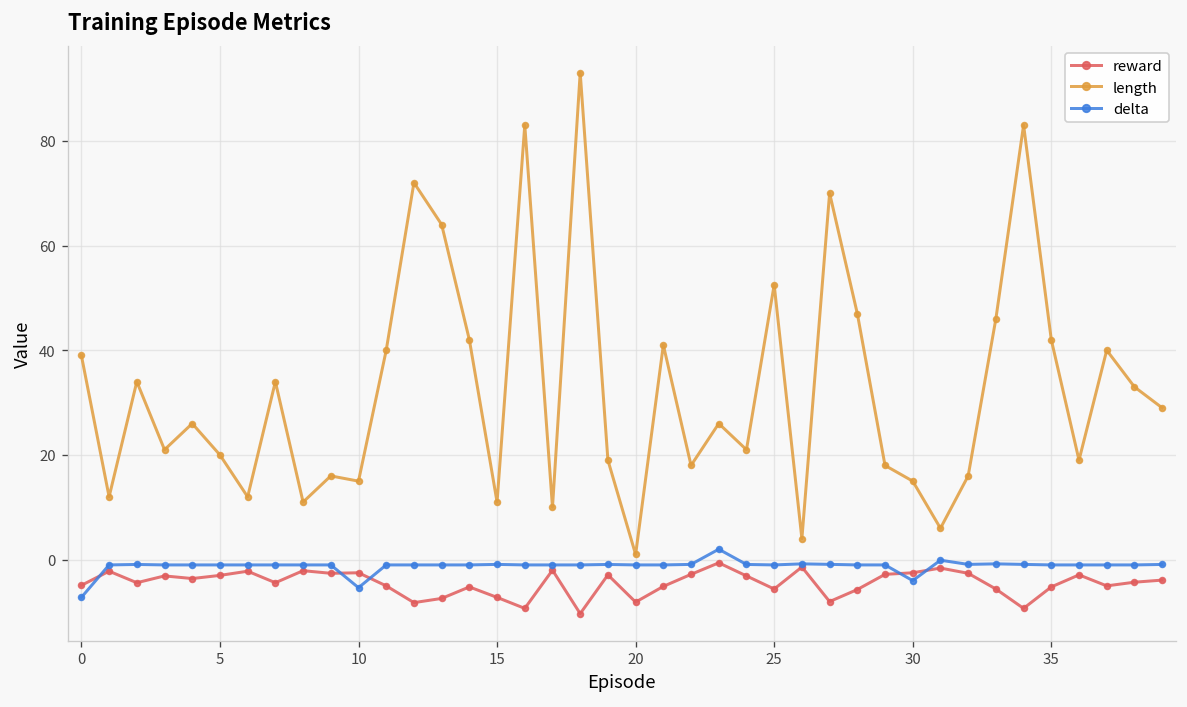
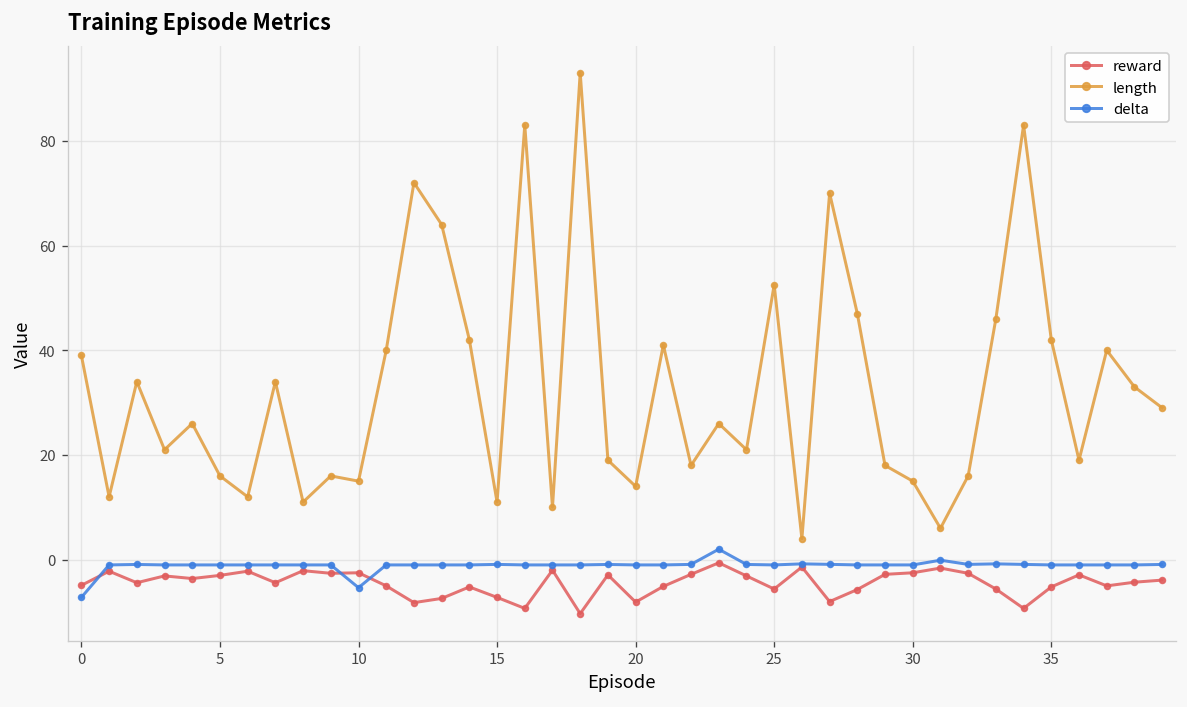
  {
    "reward": {
      "0": -5,
      "5": -3,
      "10": -3,
      "15": -7,
      "20": -8,
      "25": -6,
      "30": -3,
      "35": -5
    },
    "length": {
      "0": 39,
-     "5": 20,
+     "5": 16,
      "10": 15,
      "15": 11,
-     "20": 1,
+     "20": 14,
      "25": 53,
      "30": 15,
      "35": 42
    },
    "delta": {
      "0": -7,
      "5": -1,
      "10": -5,
      "15": -1,
      "20": -1,
      "25": -1,
-     "30": -4,
+     "30": -1,
      "35": -1
    }
  }
